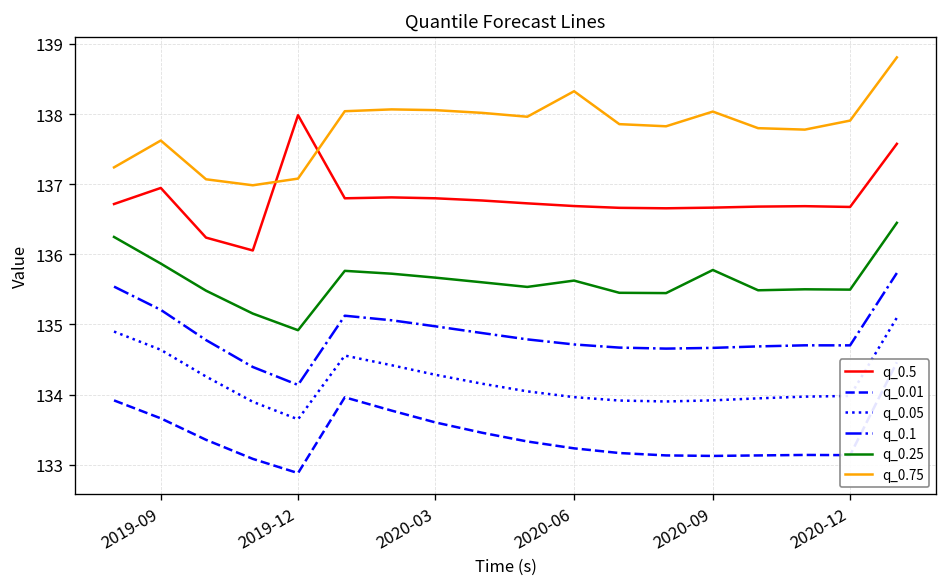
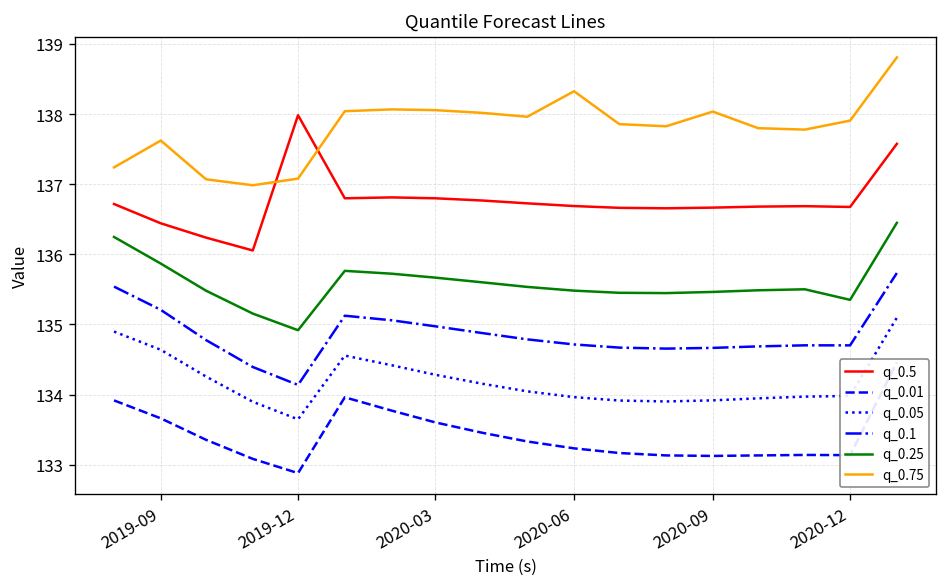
  {
    "q_0.5": {
-     "2019-09": 136.9,
+     "2019-09": 136.4,
      "2019-12": 138.0,
      "2020-03": 136.8,
      "2020-06": 136.7,
      "2020-09": 136.7,
      "2020-12": 136.7
    },
    "q_0.25": {
      "2019-09": 135.9,
      "2019-12": 134.9,
      "2020-03": 135.7,
-     "2020-06": 135.6,
-     "2020-09": 135.8,
-     "2020-12": 135.5
+     "2020-06": 135.5,
+     "2020-09": 135.5,
+     "2020-12": 135.4
    },
    "q_0.75": {
      "2019-09": 137.6,
      "2019-12": 137.1,
      "2020-03": 138.1,
      "2020-06": 138.3,
      "2020-09": 138.0,
      "2020-12": 137.9
    }
  }
